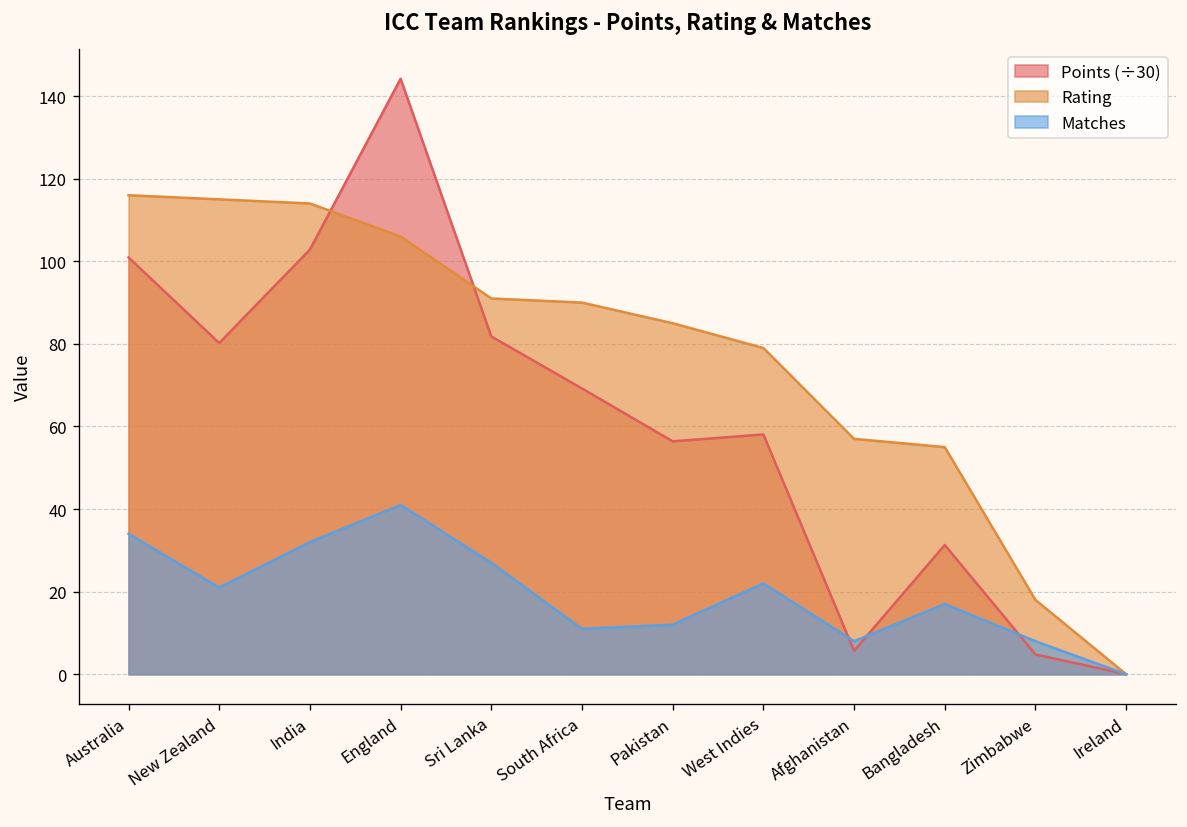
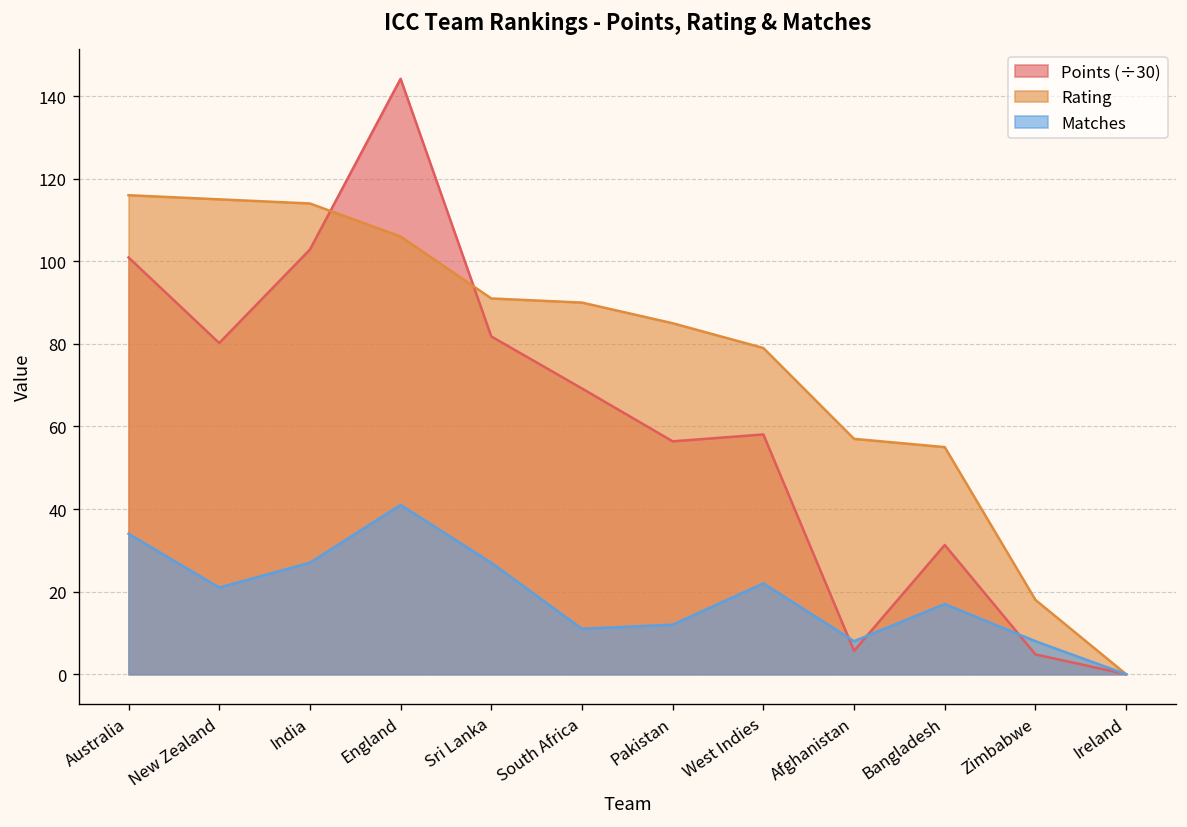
  {
    "Matches": {
      "Australia": 34,
      "New Zealand": 21,
-     "India": 32,
+     "India": 27,
      "England": 41,
      "Sri Lanka": 27,
      "South Africa": 11,
      "Pakistan": 12,
      "West Indies": 22,
      "Afghanistan": 8,
      "Bangladesh": 17,
      "Zimbabwe": 8
    }
  }
